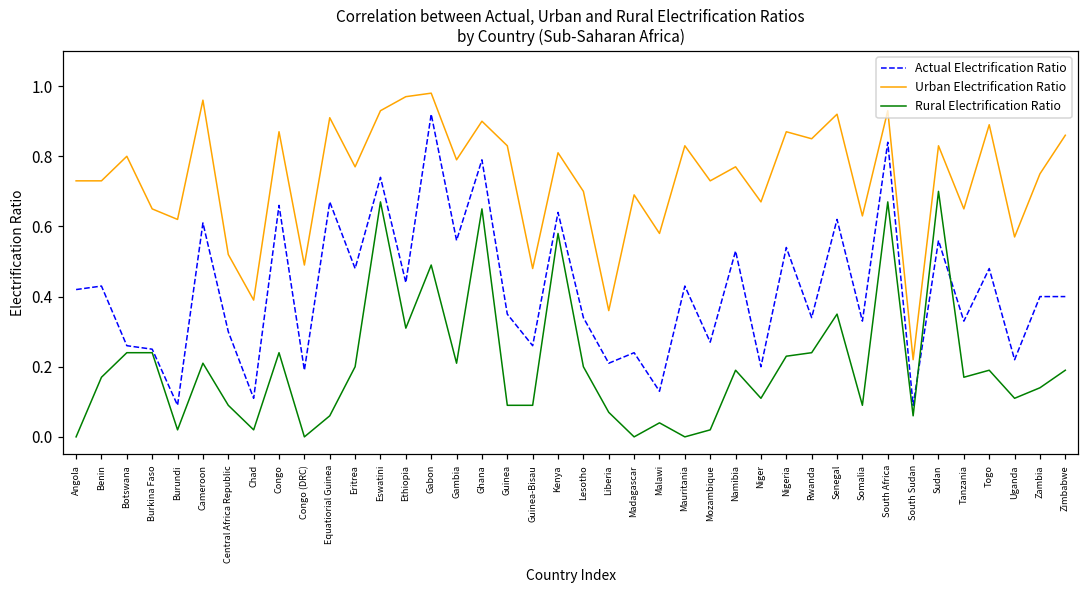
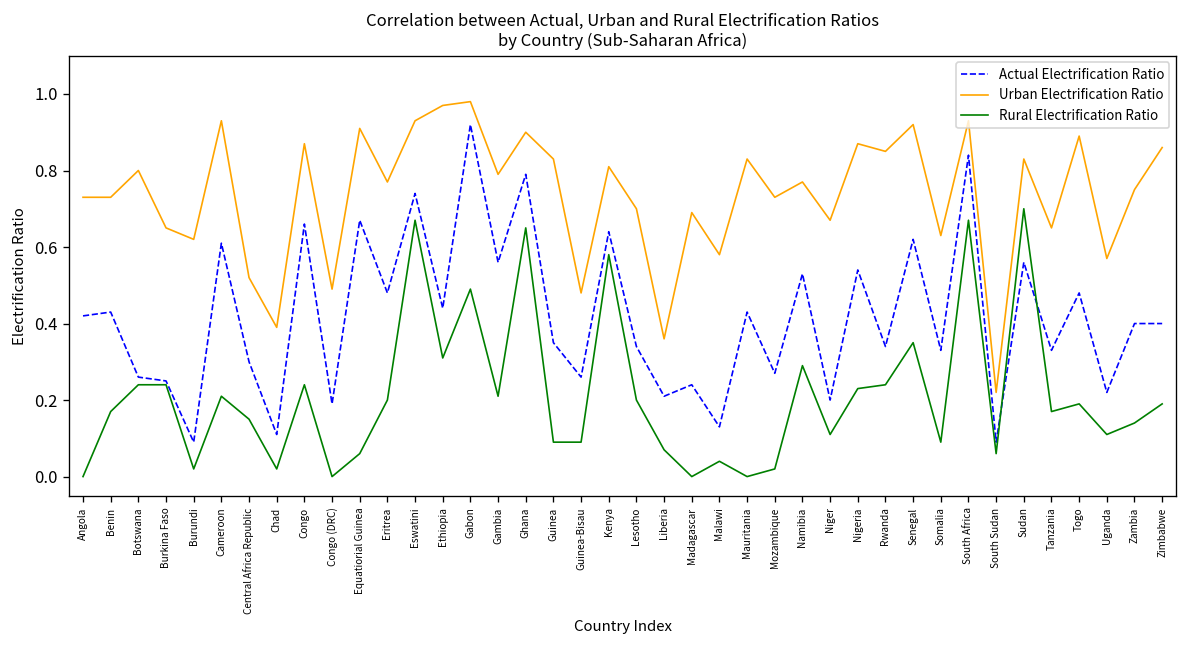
  {
    "Actual Electrification Ratio": {
      "Angola": 0.42,
      "Benin": 0.43,
      "Botswana": 0.26,
      "Burkina Faso": 0.25,
      "Burundi": 0.09,
      "Cameroon": 0.61,
      "Central Africa Republic": 0.30,
      "Chad": 0.11,
      "Congo": 0.66,
      "Congo (DRC)": 0.19,
      "Equatiorial Guinea": 0.67,
      "Eritrea": 0.48,
      "Eswatini": 0.74,
      "Ethiopia": 0.44,
      "Gabon": 0.92,
      "Gambia": 0.56,
      "Ghana": 0.79,
      "Guinea": 0.35,
      "Guinea-Bisau": 0.26,
      "Kenya": 0.64,
      "Lesotho": 0.34,
      "Liberia": 0.21,
      "Madagascar": 0.24,
      "Malawi": 0.13,
      "Mauritania": 0.43,
      "Mozambique": 0.27,
      "Namibia": 0.53,
      "Niger": 0.20,
      "Nigeria": 0.54,
      "Rwanda": 0.34,
      "Senegal": 0.62,
      "Somalia": 0.33,
      "South Africa": 0.84,
      "South Sudan": 0.09,
      "Sudan": 0.56,
      "Tanzania": 0.33,
      "Togo": 0.48,
      "Uganda": 0.22,
      "Zambia": 0.40,
      "Zimbabwe": 0.40
    },
    "Urban Electrification Ratio": {
      "Angola": 0.73,
      "Benin": 0.73,
      "Botswana": 0.80,
      "Burkina Faso": 0.65,
      "Burundi": 0.62,
-     "Cameroon": 0.96,
+     "Cameroon": 0.93,
      "Central Africa Republic": 0.52,
      "Chad": 0.39,
      "Congo": 0.87,
      "Congo (DRC)": 0.49,
      "Equatiorial Guinea": 0.91,
      "Eritrea": 0.77,
      "Eswatini": 0.93,
      "Ethiopia": 0.97,
      "Gabon": 0.98,
      "Gambia": 0.79,
      "Ghana": 0.90,
      "Guinea": 0.83,
      "Guinea-Bisau": 0.48,
      "Kenya": 0.81,
      "Lesotho": 0.70,
      "Liberia": 0.36,
      "Madagascar": 0.69,
      "Malawi": 0.58,
      "Mauritania": 0.83,
      "Mozambique": 0.73,
      "Namibia": 0.77,
      "Niger": 0.67,
      "Nigeria": 0.87,
      "Rwanda": 0.85,
      "Senegal": 0.92,
      "Somalia": 0.63,
      "South Sudan": 0.22,
      "Sudan": 0.83,
      "Tanzania": 0.65,
      "Togo": 0.89,
      "Uganda": 0.57,
      "Zambia": 0.75,
      "Zimbabwe": 0.86
    },
    "Rural Electrification Ratio": {
      "Angola": 0.00,
      "Benin": 0.17,
      "Botswana": 0.24,
      "Burkina Faso": 0.24,
      "Burundi": 0.02,
      "Cameroon": 0.21,
-     "Central Africa Republic": 0.09,
+     "Central Africa Republic": 0.15,
      "Chad": 0.02,
      "Congo": 0.24,
      "Congo (DRC)": 0.00,
      "Equatiorial Guinea": 0.06,
      "Eritrea": 0.20,
      "Eswatini": 0.67,
      "Ethiopia": 0.31,
      "Gabon": 0.49,
      "Gambia": 0.21,
      "Ghana": 0.65,
      "Guinea": 0.09,
      "Guinea-Bisau": 0.09,
      "Kenya": 0.58,
      "Lesotho": 0.20,
      "Liberia": 0.07,
      "Madagascar": 0.00,
      "Malawi": 0.04,
      "Mauritania": 0.00,
      "Mozambique": 0.02,
-     "Namibia": 0.19,
+     "Namibia": 0.29,
      "Niger": 0.11,
      "Nigeria": 0.23,
      "Rwanda": 0.24,
      "Senegal": 0.35,
      "Somalia": 0.09,
      "South Africa": 0.67,
      "South Sudan": 0.06,
      "Sudan": 0.70,
      "Tanzania": 0.17,
      "Togo": 0.19,
      "Uganda": 0.11,
      "Zambia": 0.14,
      "Zimbabwe": 0.19
    }
  }
